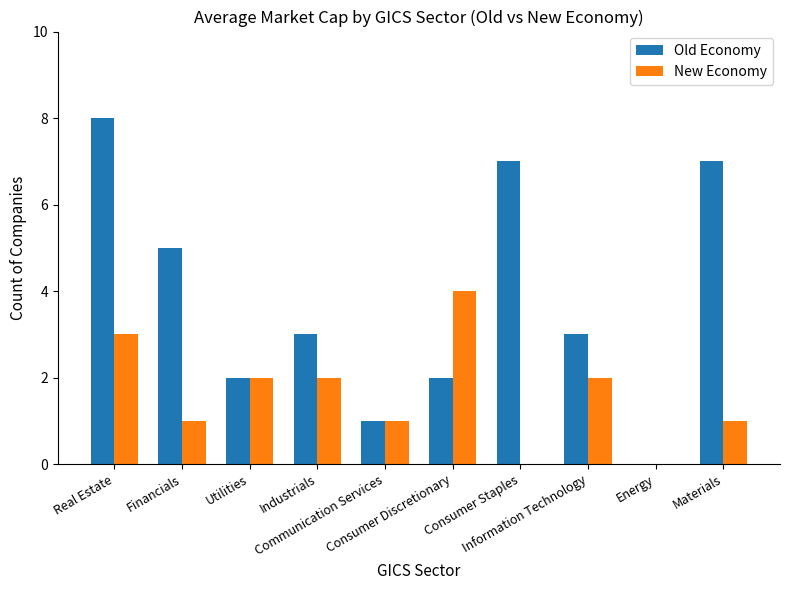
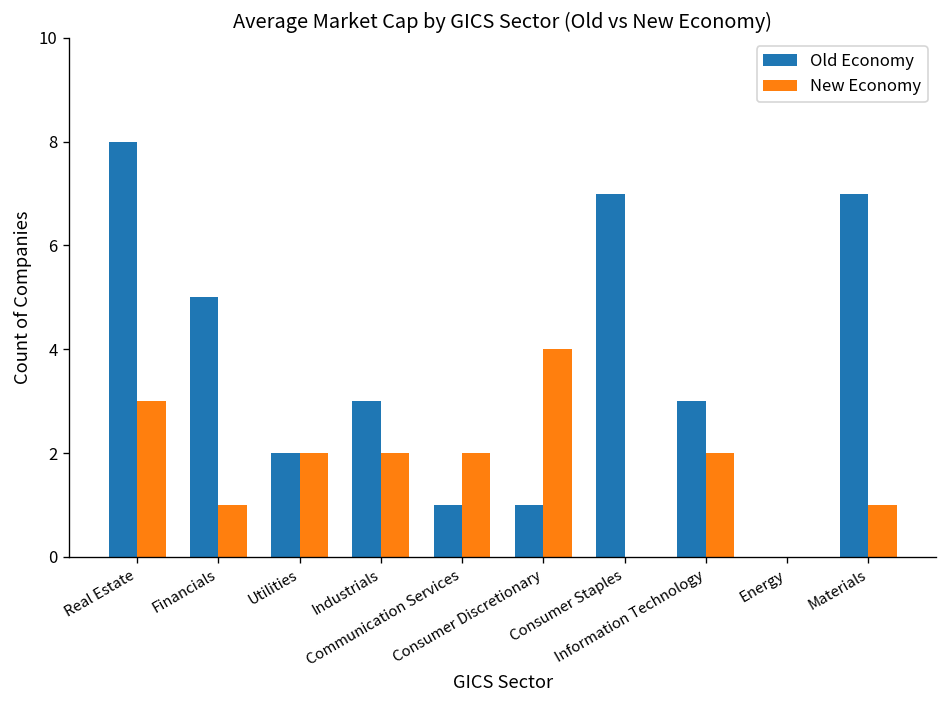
  {
    "Old Economy": {
      "Real Estate": 8,
      "Financials": 5,
      "Utilities": 2,
      "Industrials": 3,
      "Communication Services": 1,
-     "Consumer Discretionary": 2,
+     "Consumer Discretionary": 1,
      "Consumer Staples": 7,
      "Information Technology": 3,
      "Energy": 0,
      "Materials": 7
    },
    "New Economy": {
      "Real Estate": 3,
      "Financials": 1,
      "Utilities": 2,
      "Industrials": 2,
-     "Communication Services": 1,
+     "Communication Services": 2,
      "Consumer Discretionary": 4,
      "Consumer Staples": 0,
      "Information Technology": 2,
      "Energy": 0,
      "Materials": 1
    }
  }
